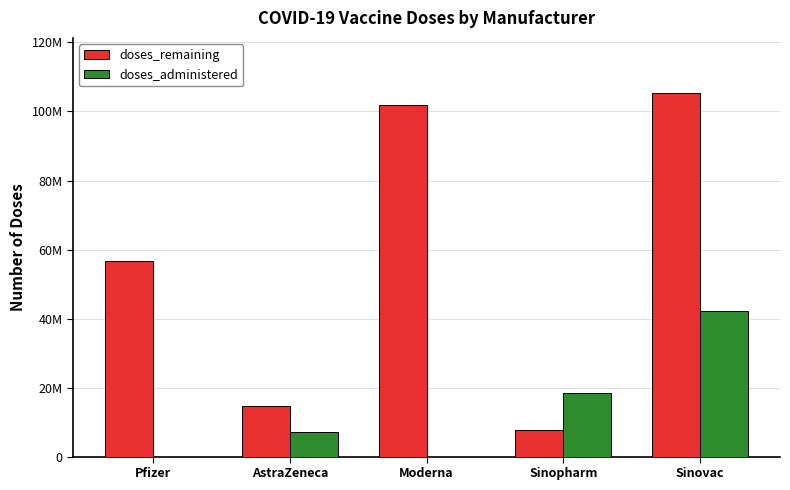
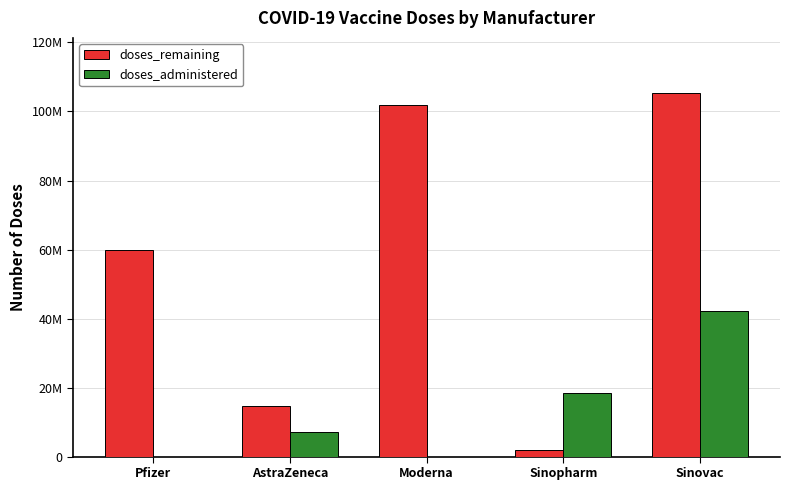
  {
    "doses_remaining": {
-     "Pfizer": 57000000,
+     "Pfizer": 60000000,
      "AstraZeneca": 15000000,
      "Moderna": 102000000,
-     "Sinopharm": 8000000,
+     "Sinopharm": 2000000,
      "Sinovac": 106000000
    },
    "doses_administered": {
      "Pfizer": 0,
      "AstraZeneca": 7000000,
      "Moderna": 0,
      "Sinopharm": 18000000,
      "Sinovac": 42000000
    }
  }
